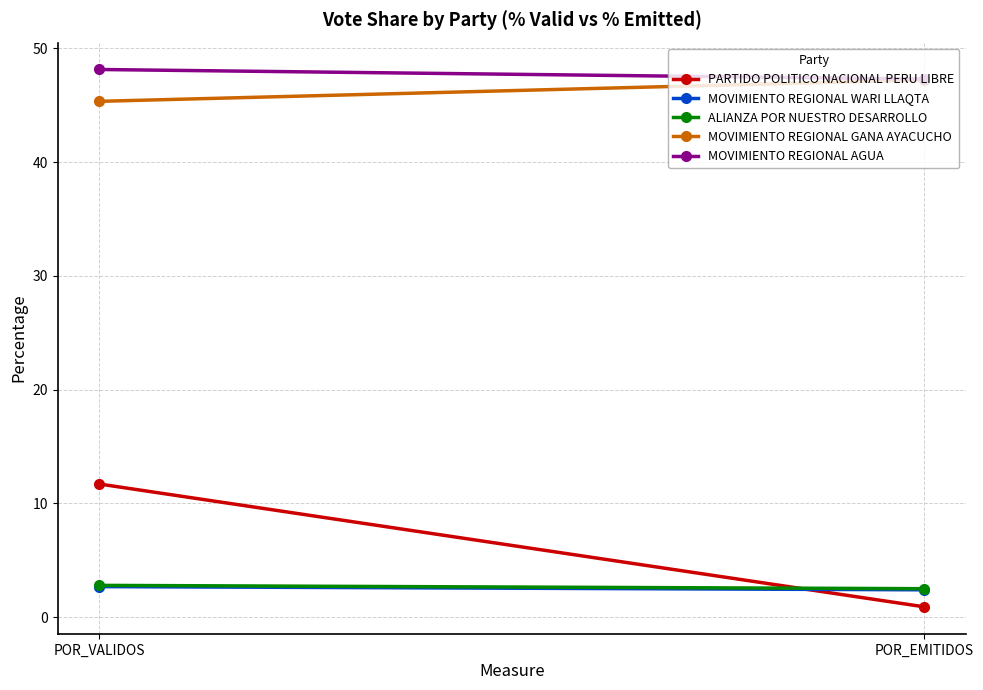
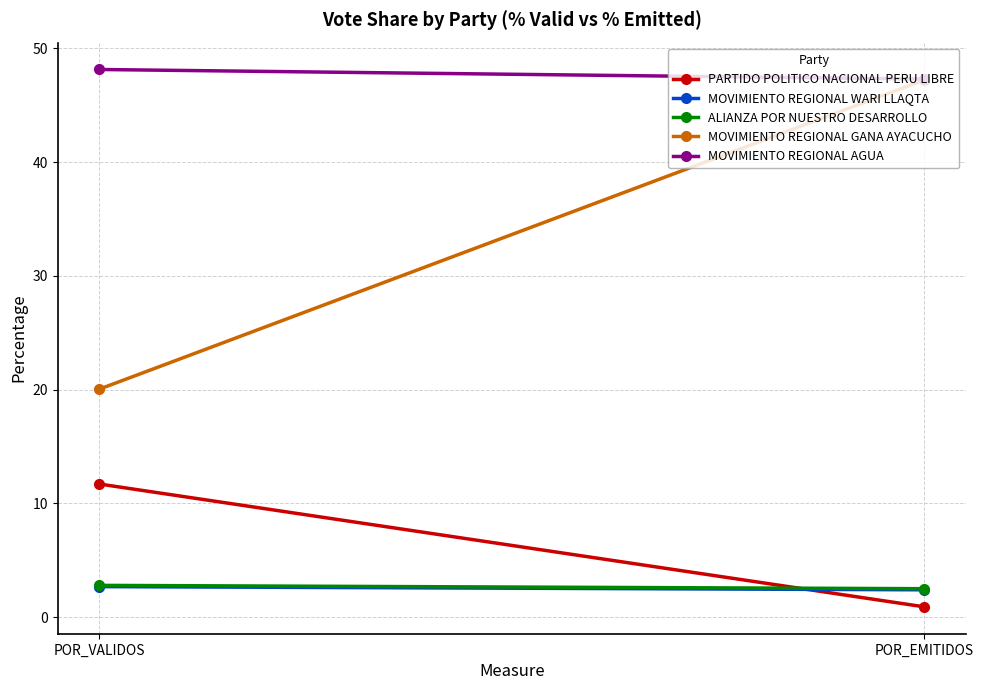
  {
    "PARTIDO POLITICO NACIONAL PERU LIBRE": {
      "POR_VALIDOS": 11.7,
      "POR_EMITIDOS": 0.9
    },
    "MOVIMIENTO REGIONAL GANA AYACUCHO": {
-     "POR_VALIDOS": 45.3
+     "POR_VALIDOS": 20.0
    },
    "MOVIMIENTO REGIONAL AGUA": {
      "POR_VALIDOS": 48.1
    }
  }
